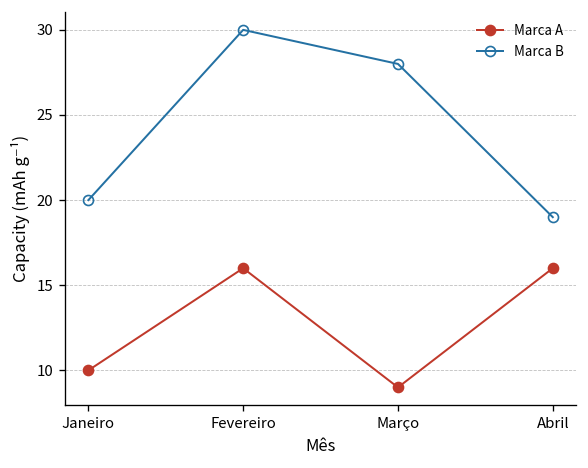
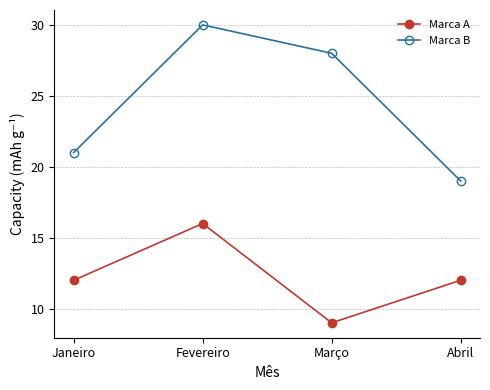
  {
    "Marca A": {
-     "Janeiro": 10,
+     "Janeiro": 12,
      "Fevereiro": 16,
      "Março": 9,
-     "Abril": 16
+     "Abril": 12
    },
    "Marca B": {
-     "Janeiro": 20,
+     "Janeiro": 21,
      "Fevereiro": 30,
      "Março": 28,
      "Abril": 19
    }
  }
